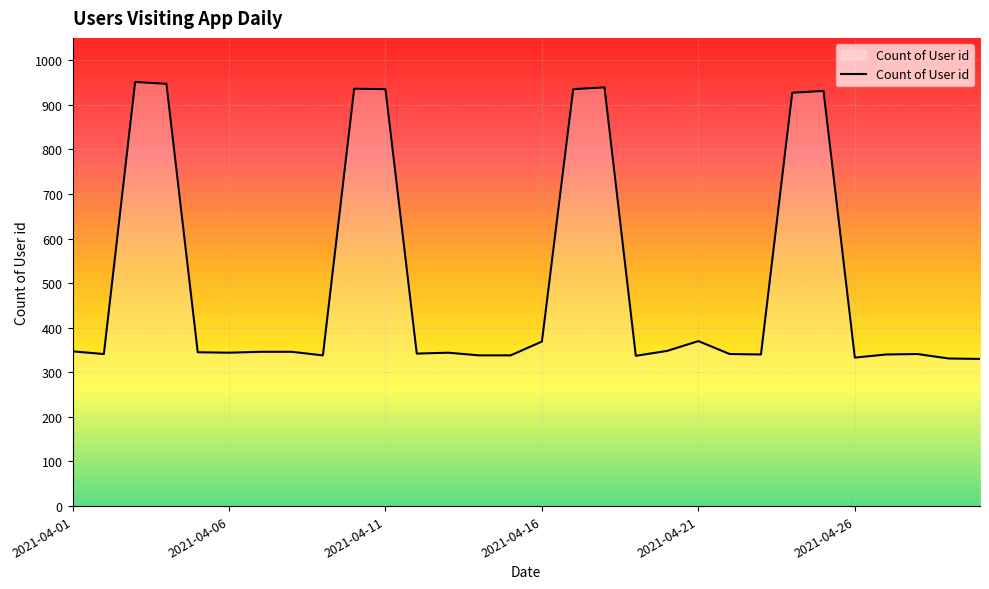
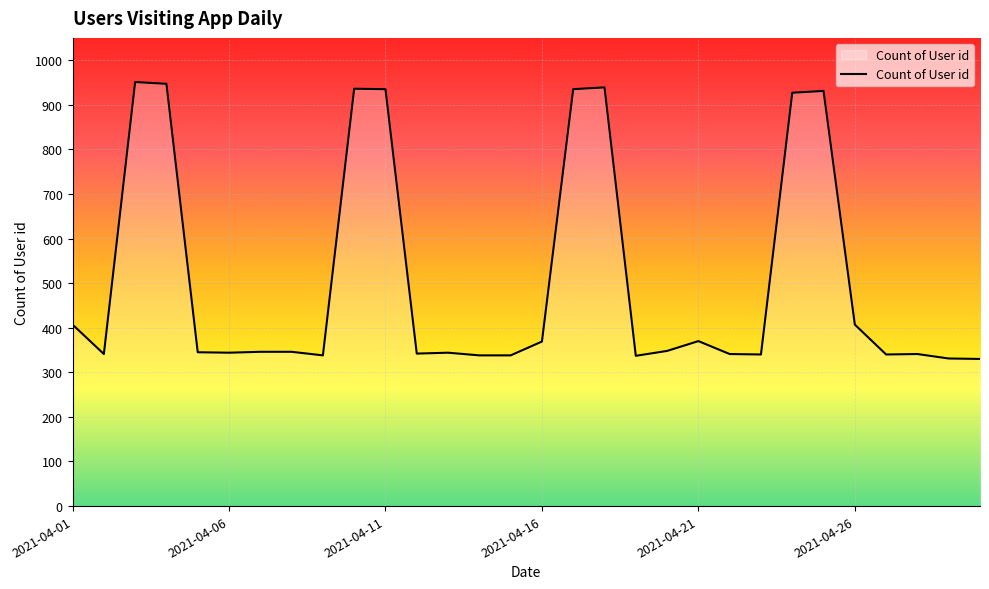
  {
-   "2021-04-01": 350,
+   "2021-04-01": 410,
    "2021-04-06": 340,
    "2021-04-11": 940,
    "2021-04-16": 370,
    "2021-04-21": 370,
-   "2021-04-26": 330
+   "2021-04-26": 410
  }
